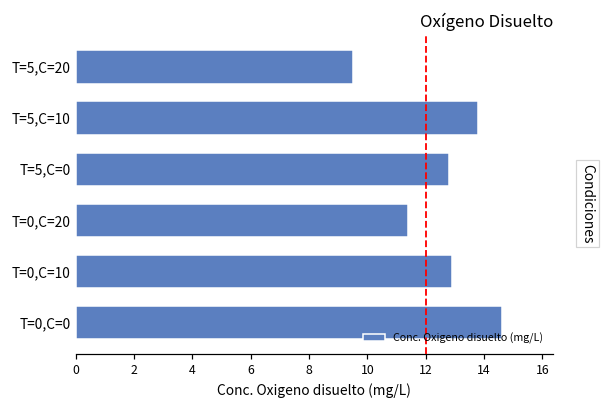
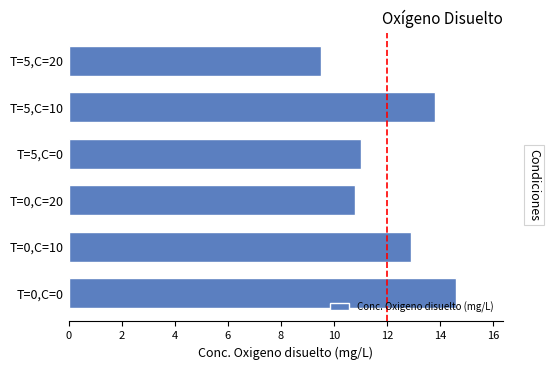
  {
    "T=5,C=20": 9.5,
    "T=5,C=10": 13.8,
-   "T=5,C=0": 12.8,
-   "T=0,C=20": 11.4,
+   "T=5,C=0": 11.0,
+   "T=0,C=20": 10.8,
    "T=0,C=10": 12.9,
    "T=0,C=0": 14.6
  }
